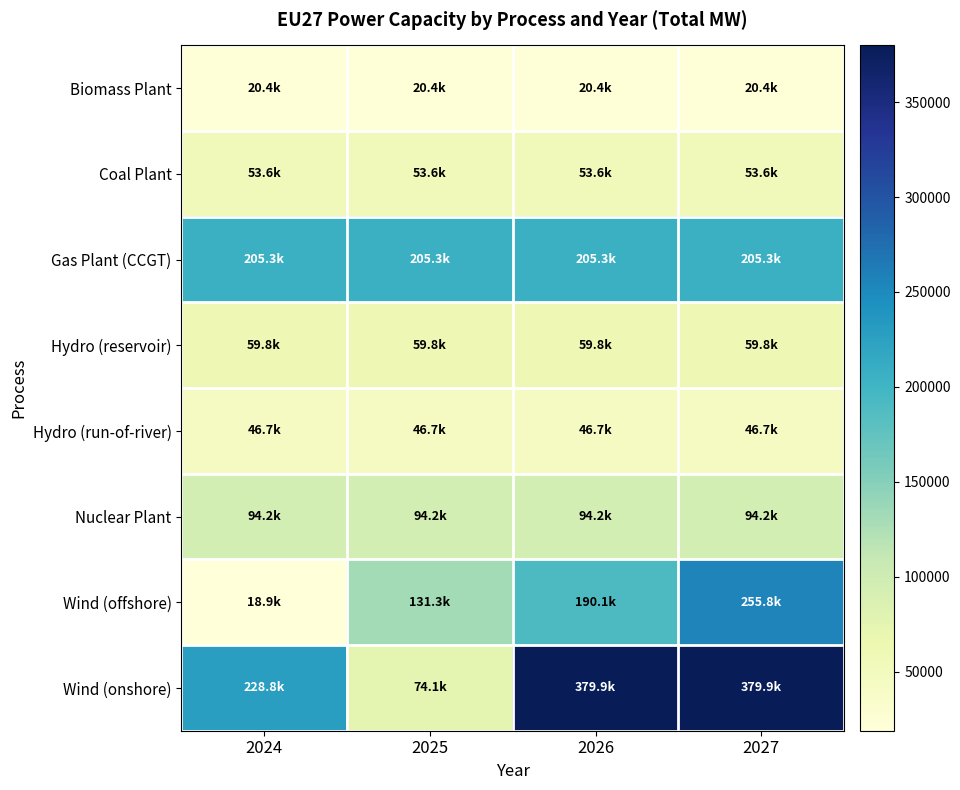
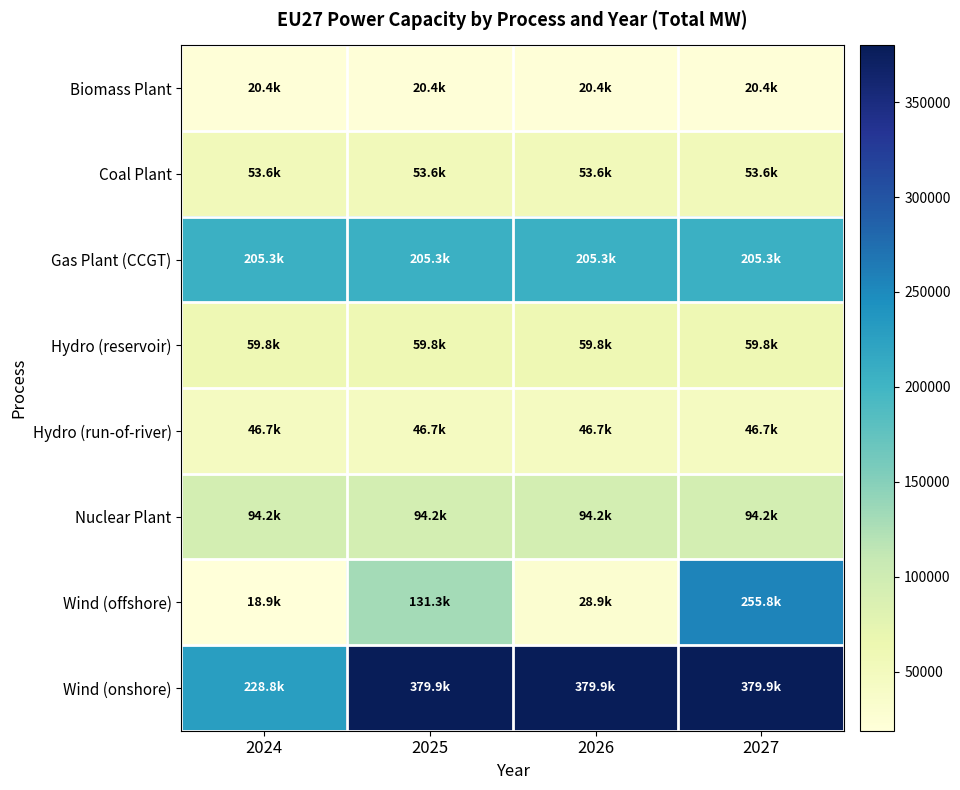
  {
    "Biomass Plant": {
      "2024": "20.4k",
      "2025": "20.4k",
      "2026": "20.4k",
      "2027": "20.4k"
    },
    "Coal Plant": {
      "2024": "53.6k",
      "2025": "53.6k",
      "2026": "53.6k",
      "2027": "53.6k"
    },
    "Gas Plant (CCGT)": {
      "2024": "205.3k",
      "2025": "205.3k",
      "2026": "205.3k",
      "2027": "205.3k"
    },
    "Hydro (reservoir)": {
      "2024": "59.8k",
      "2025": "59.8k",
      "2026": "59.8k",
      "2027": "59.8k"
    },
    "Hydro (run-of-river)": {
      "2024": "46.7k",
      "2025": "46.7k",
      "2026": "46.7k",
      "2027": "46.7k"
    },
    "Nuclear Plant": {
      "2024": "94.2k",
      "2025": "94.2k",
      "2026": "94.2k",
      "2027": "94.2k"
    },
    "Wind (offshore)": {
      "2024": "18.9k",
      "2025": "131.3k",
-     "2026": "190.1k",
+     "2026": "28.9k",
      "2027": "255.8k"
    },
    "Wind (onshore)": {
      "2024": "228.8k",
-     "2025": "74.1k",
+     "2025": "379.9k",
      "2026": "379.9k",
      "2027": "379.9k"
    }
  }
